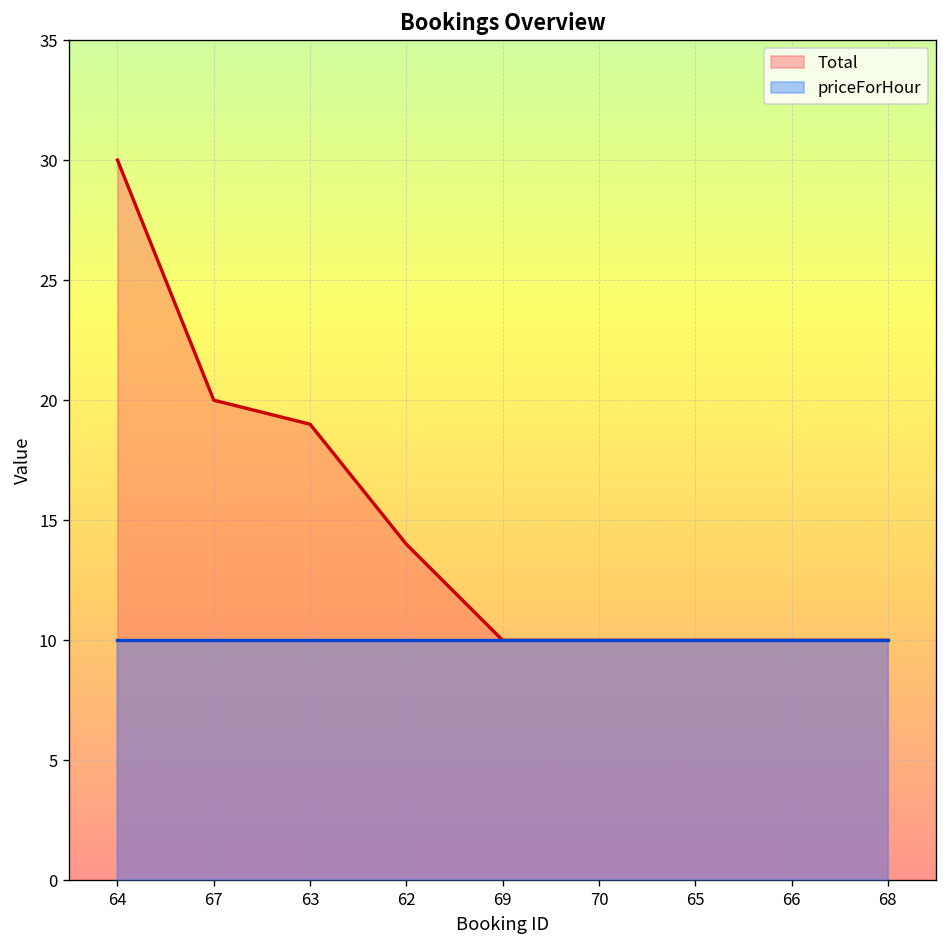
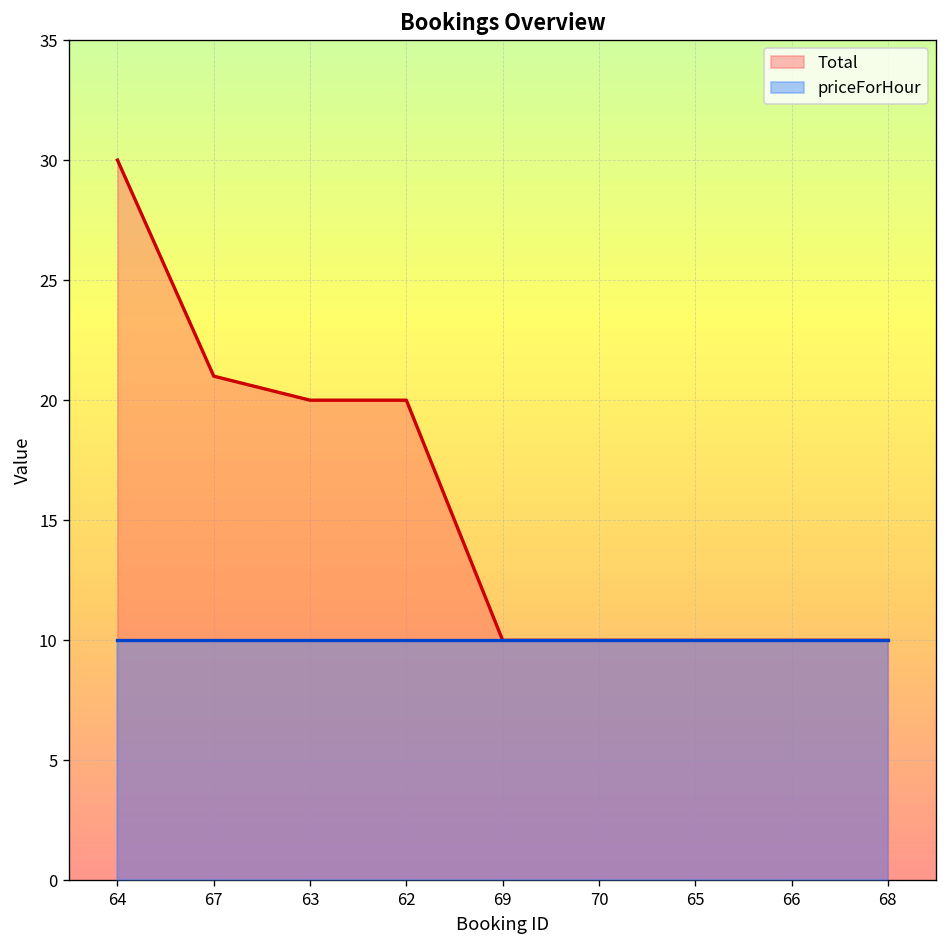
  {
    "Total": {
      "64": 30,
-     "67": 20,
-     "63": 19,
-     "62": 14
+     "67": 21,
+     "63": 20,
+     "62": 20
    },
    "priceForHour": {
      "64": 10,
      "67": 10,
      "63": 10,
      "62": 10
    }
  }
